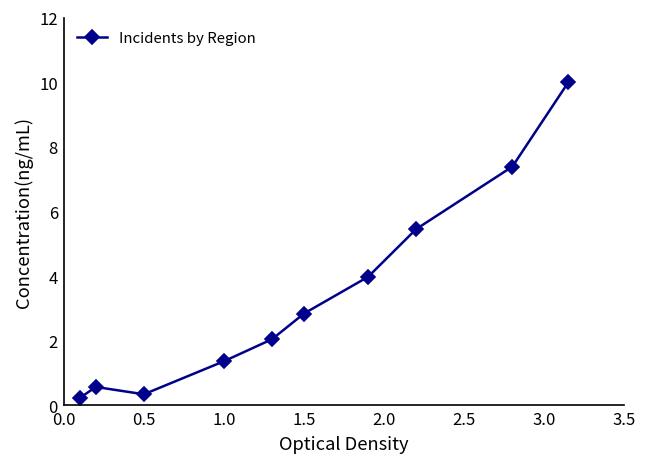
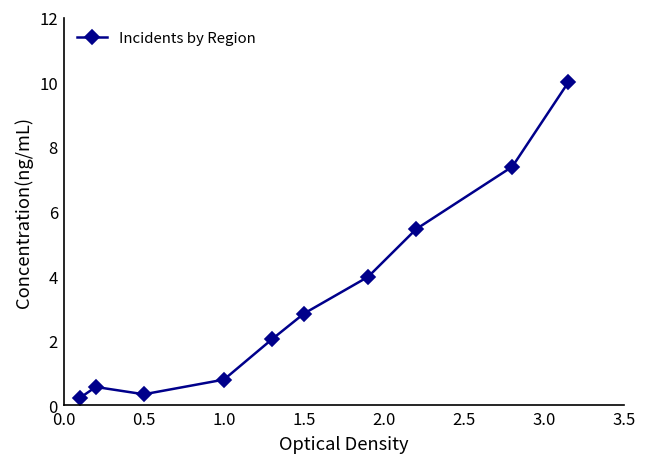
  {
    "0.5": 0.3,
-   "1.0": 1.4,
+   "1.0": 0.8,
    "1.5": 2.8
  }
